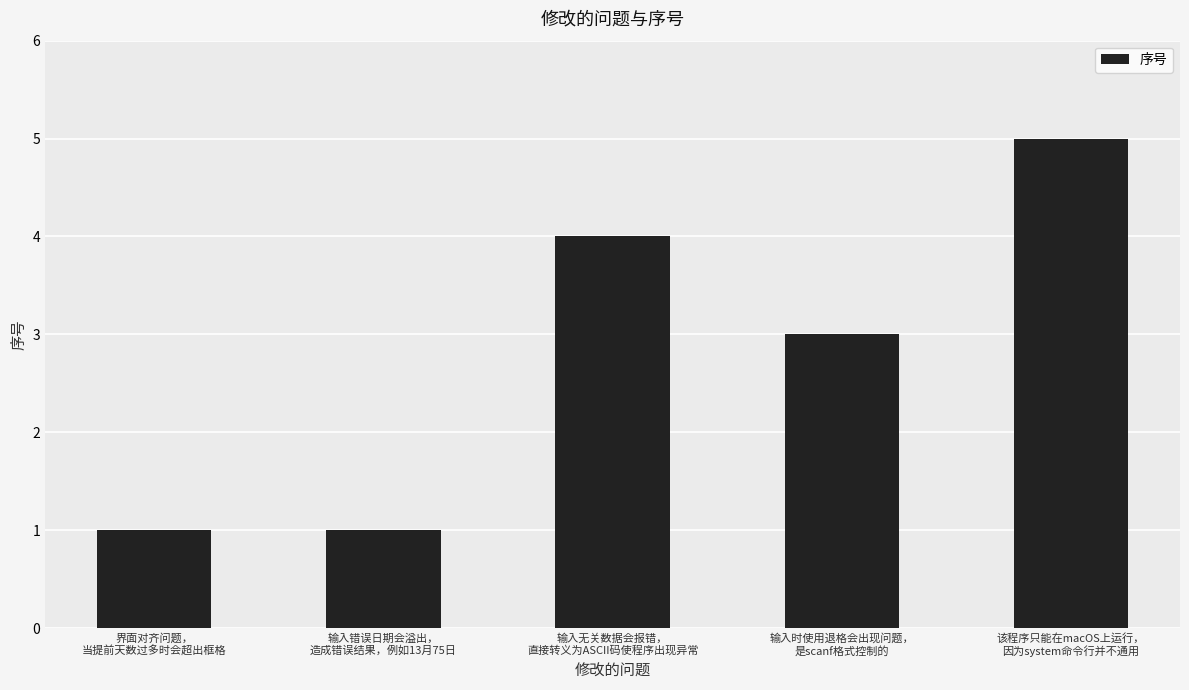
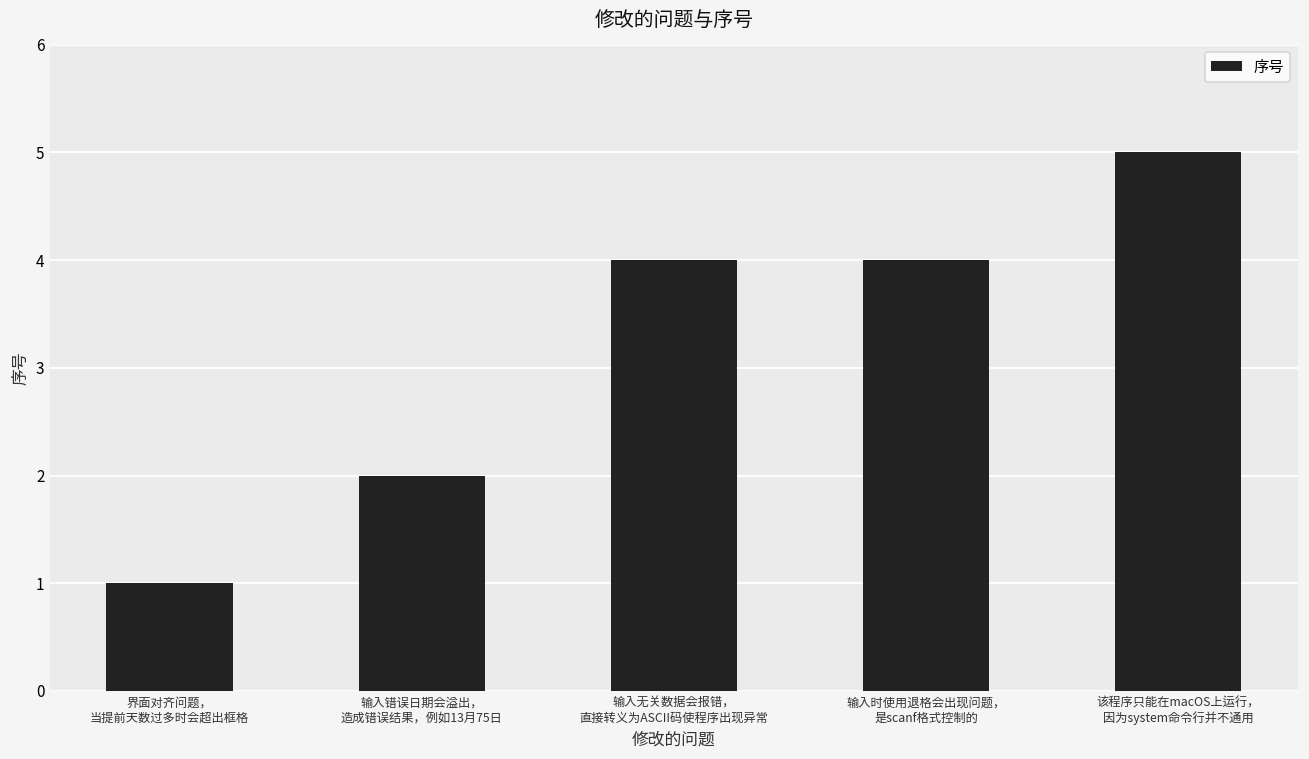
  {
    "界面对齐问题， 当提前天数过多时会超出框格": 1,
-   "输入错误日期会溢出， 造成错误结果，例如13月75日": 1,
+   "输入错误日期会溢出， 造成错误结果，例如13月75日": 2,
    "输入无关数据会报错， 直接转义为ASCII码使程序出现异常": 4,
-   "输入时使用退格会出现问题， 是scanf格式控制的": 3,
+   "输入时使用退格会出现问题， 是scanf格式控制的": 4,
    "该程序只能在macOS上运行， 因为system命令行并不通用": 5
  }
